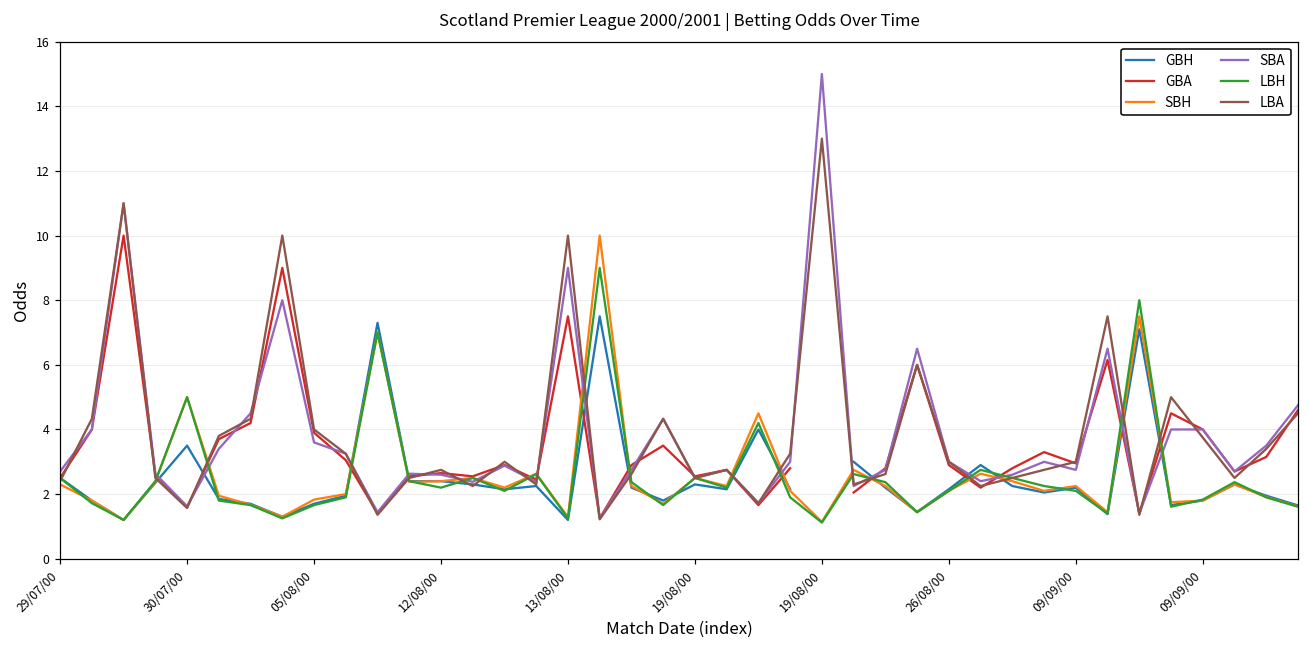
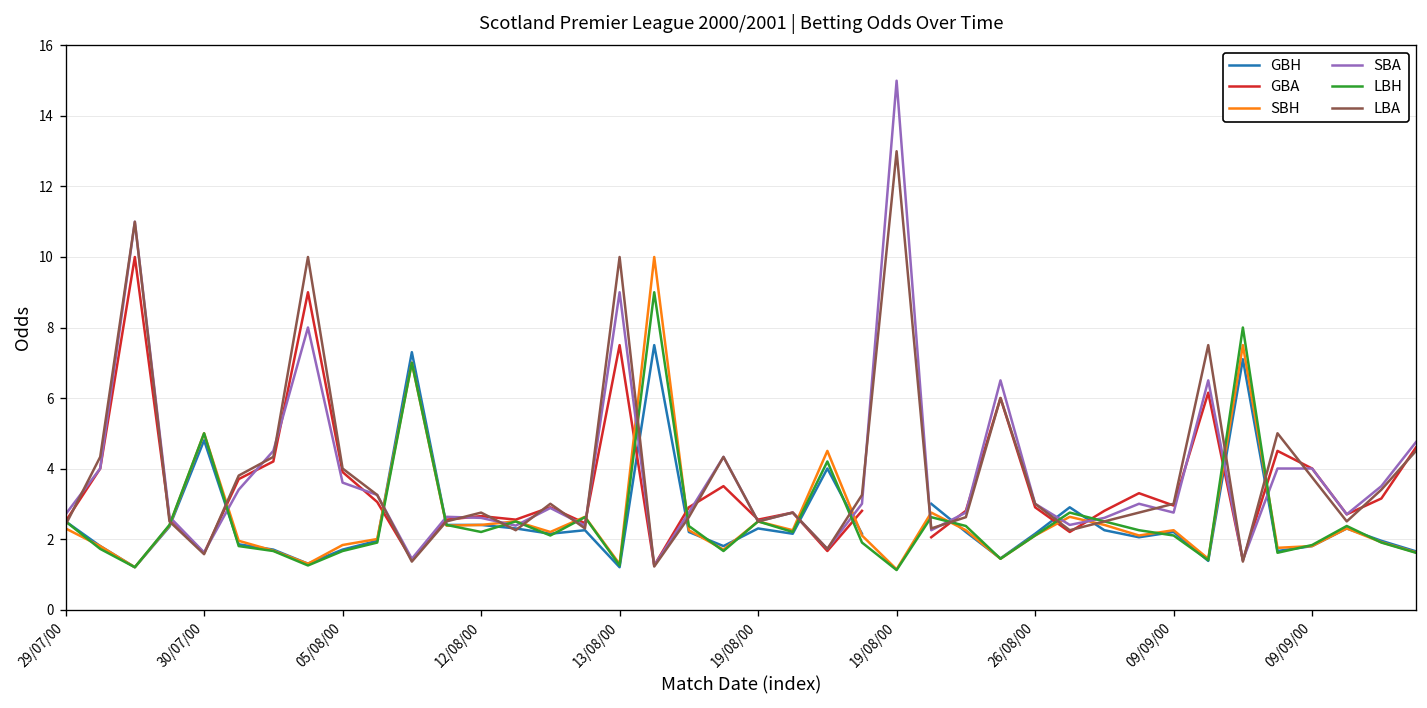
  {
    "GBH": {
-     "30/07/00": 3.5,
+     "30/07/00": 4.8,
      "19/08/00": 2.3
    },
    "GBA": {
      "05/08/00": 3.9,
      "13/08/00": 7.5,
      "26/08/00": 2.9
    }
  }
